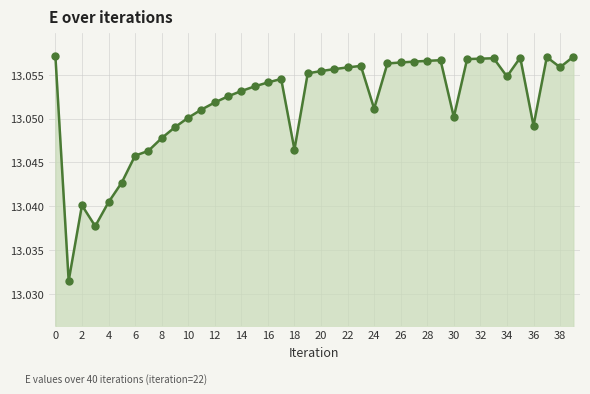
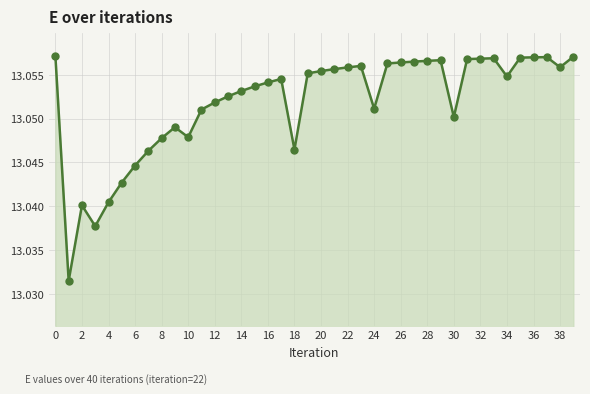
  {
    "0": 13.057,
    "2": 13.040,
    "4": 13.040,
-   "6": 13.046,
+   "6": 13.045,
    "8": 13.048,
-   "10": 13.050,
+   "10": 13.048,
    "12": 13.052,
    "14": 13.053,
    "16": 13.054,
    "18": 13.046,
    "20": 13.055,
    "22": 13.056,
    "24": 13.051,
    "26": 13.056,
    "28": 13.057,
    "30": 13.050,
    "32": 13.057,
    "34": 13.055,
-   "36": 13.049,
+   "36": 13.057,
    "38": 13.056
  }
